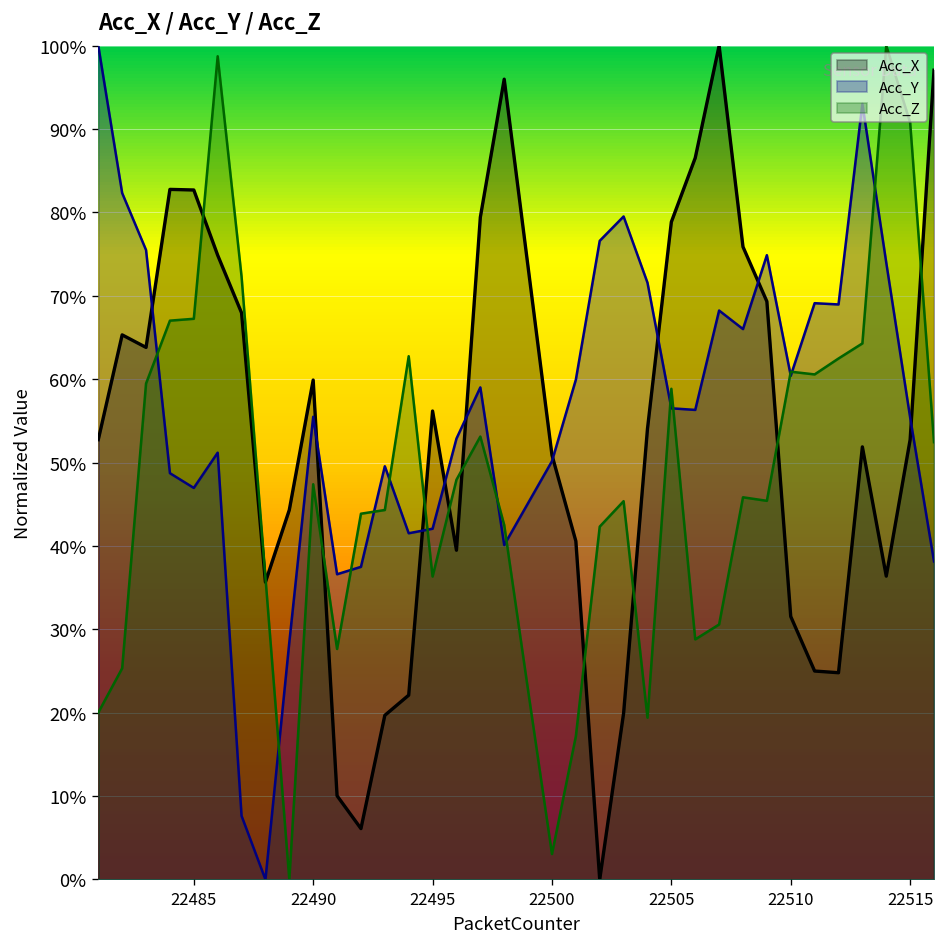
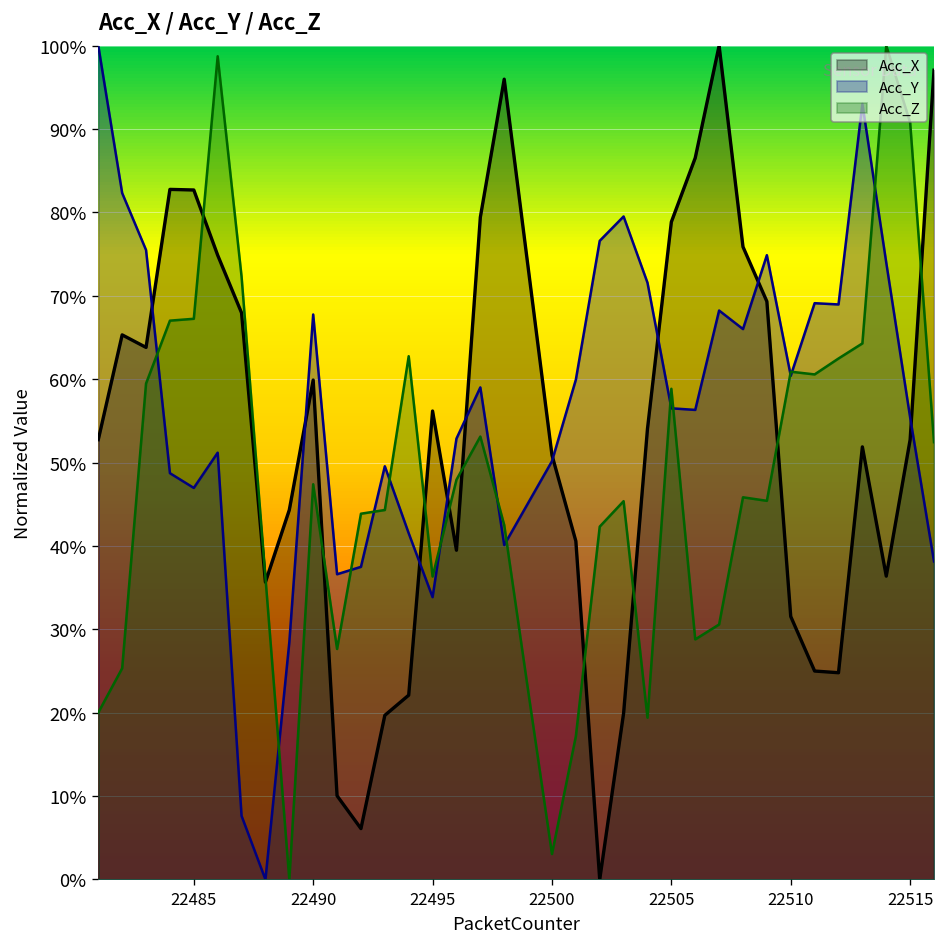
  {
    "Acc_Y": {
      "22485": "47%",
-     "22490": "55%",
-     "22495": "42%",
+     "22490": "68%",
+     "22495": "34%",
      "22500": "50%",
      "22505": "57%",
      "22510": "60%",
      "22515": "55%"
    }
  }
